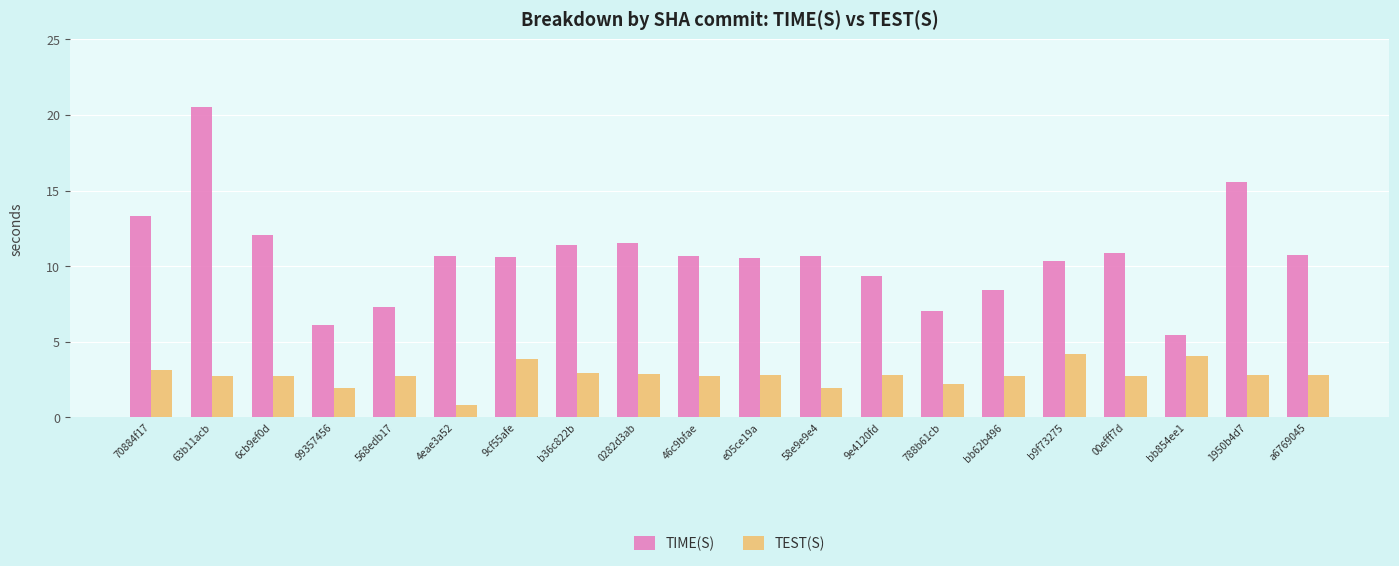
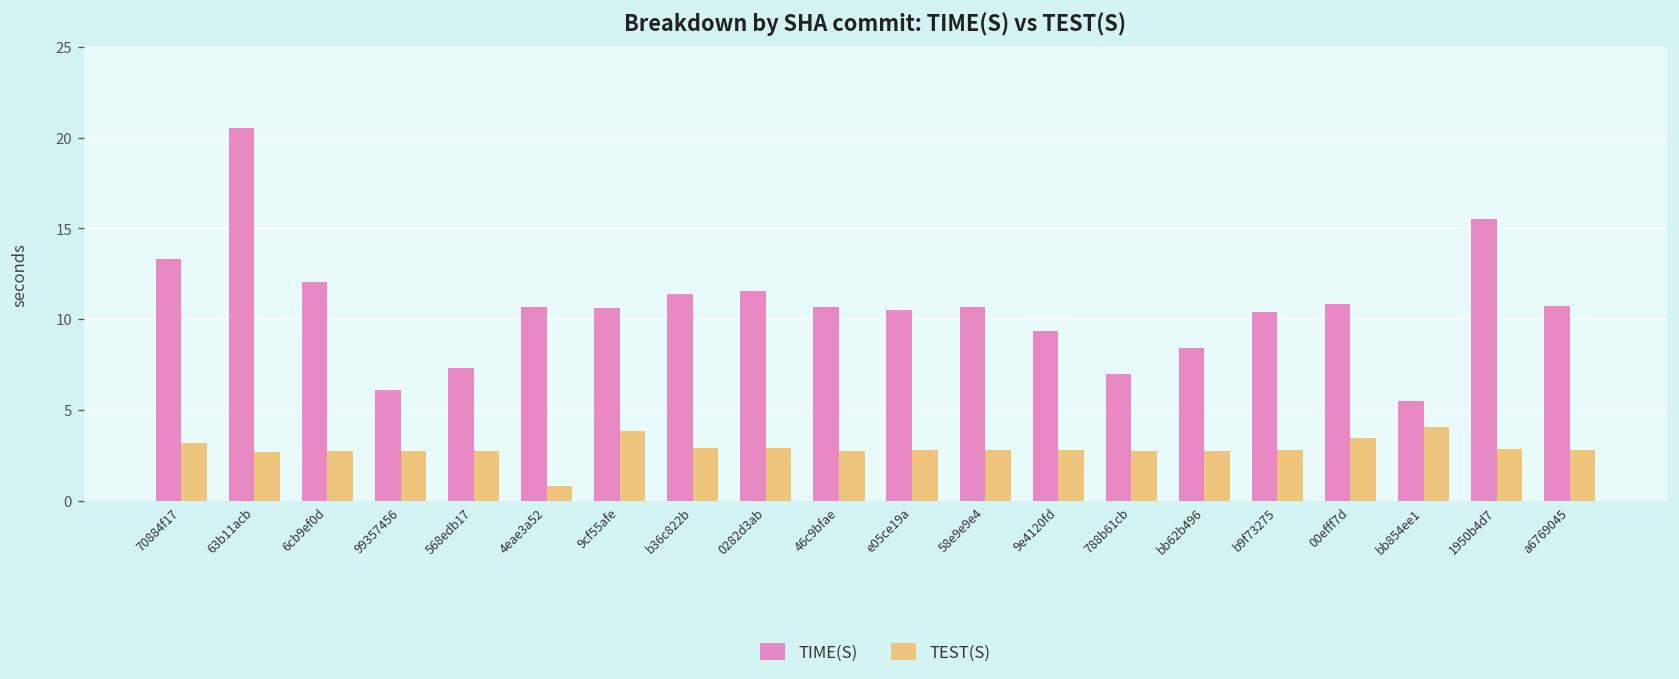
  {
    "TIME(S)": {
      "70884f17": 13.3,
      "63b11acb": 20.5,
      "6cb9ef0d": 12.0,
      "99357456": 6.1,
      "568edb17": 7.3,
      "4eae3a52": 10.7,
      "9cf55afe": 10.6,
      "b36c822b": 11.4,
      "0282d3ab": 11.6,
      "46c9bfae": 10.7,
      "e05ce19a": 10.5,
      "58e9e9e4": 10.7,
      "9e4120fd": 9.3,
      "788b61cb": 7.0,
      "bb62b496": 8.4,
      "b9f73275": 10.4,
      "00efff7d": 10.9,
      "bb854ee1": 5.5,
      "1950b4d7": 15.5,
      "a6769045": 10.8
    },
    "TEST(S)": {
      "70884f17": 3.2,
      "63b11acb": 2.7,
      "6cb9ef0d": 2.7,
-     "99357456": 1.9,
+     "99357456": 2.7,
      "568edb17": 2.8,
      "4eae3a52": 0.8,
      "9cf55afe": 3.8,
      "b36c822b": 2.9,
      "0282d3ab": 2.9,
      "46c9bfae": 2.7,
      "e05ce19a": 2.8,
-     "58e9e9e4": 2.0,
+     "58e9e9e4": 2.8,
      "9e4120fd": 2.8,
-     "788b61cb": 2.2,
+     "788b61cb": 2.7,
      "bb62b496": 2.8,
-     "b9f73275": 4.2,
-     "00efff7d": 2.7,
+     "b9f73275": 2.8,
+     "00efff7d": 3.4,
      "bb854ee1": 4.1,
      "1950b4d7": 2.8,
      "a6769045": 2.8
    }
  }
